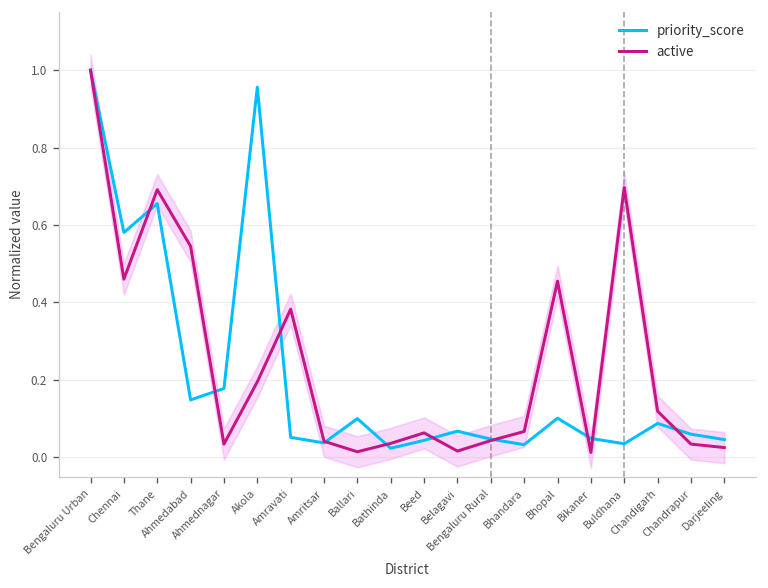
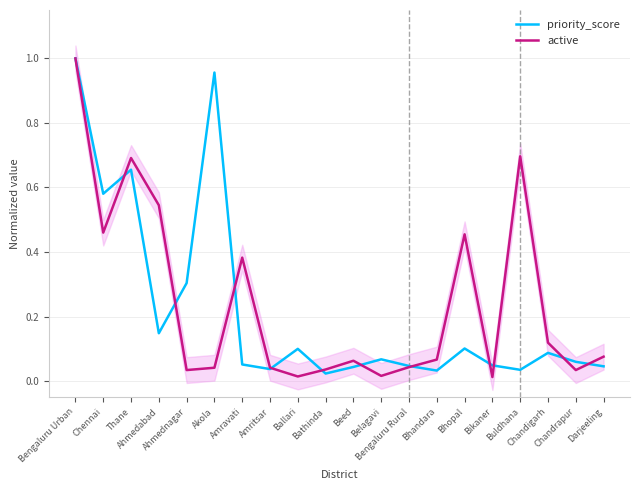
  {
    "priority_score": {
      "Chennai": 0.58,
      "Thane": 0.66,
      "Ahmedabad": 0.15,
-     "Ahmednagar": 0.18,
+     "Ahmednagar": 0.30,
      "Akola": 0.96,
      "Amravati": 0.05,
      "Ballari": 0.10,
      "Bathinda": 0.02,
      "Beed": 0.04,
      "Belagavi": 0.07,
      "Bhandara": 0.03,
      "Bhopal": 0.10,
      "Buldhana": 0.04,
      "Chandigarh": 0.09,
      "Chandrapur": 0.06,
      "Darjeeling": 0.05
    },
    "active": {
      "Chennai": 0.46,
      "Thane": 0.69,
      "Ahmedabad": 0.55,
      "Ahmednagar": 0.03,
-     "Akola": 0.19,
+     "Akola": 0.04,
      "Amravati": 0.38,
      "Ballari": 0.01,
      "Bathinda": 0.04,
      "Beed": 0.06,
      "Belagavi": 0.02,
      "Bhandara": 0.07,
      "Bhopal": 0.45,
      "Bikaner": 0.01,
      "Buldhana": 0.70,
      "Chandigarh": 0.12,
      "Chandrapur": 0.03,
-     "Darjeeling": 0.03
+     "Darjeeling": 0.08
    }
  }
